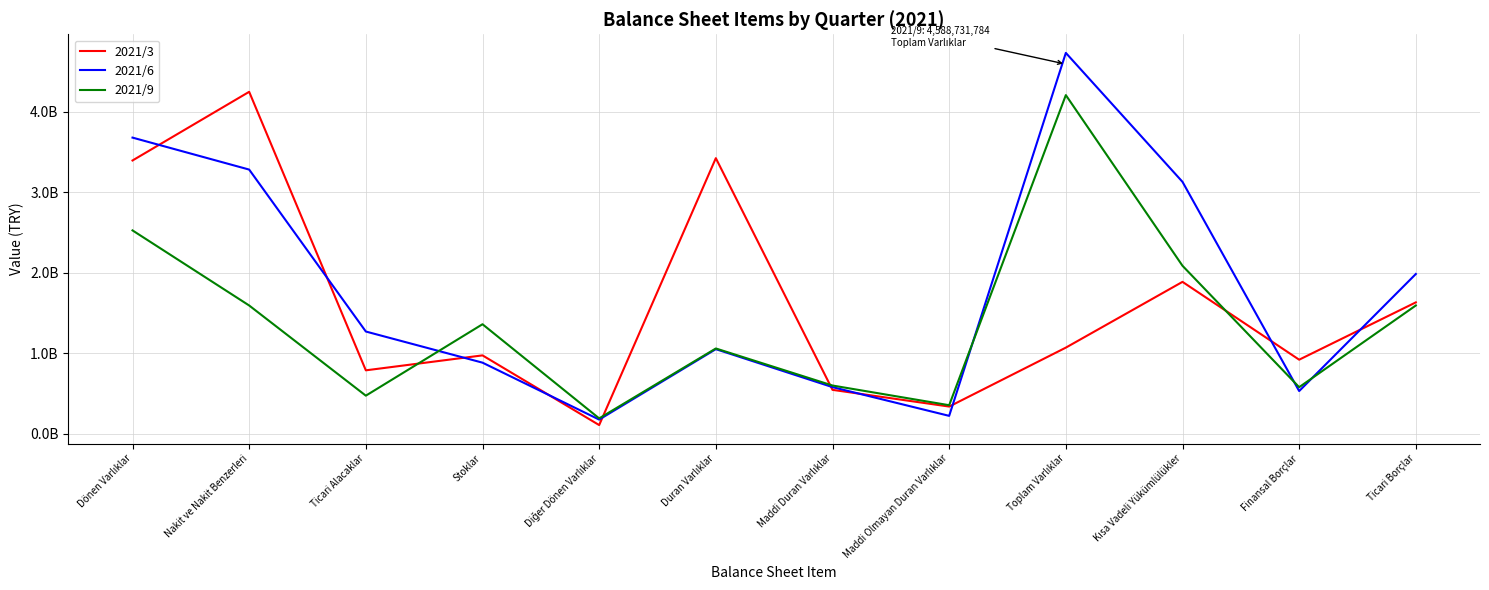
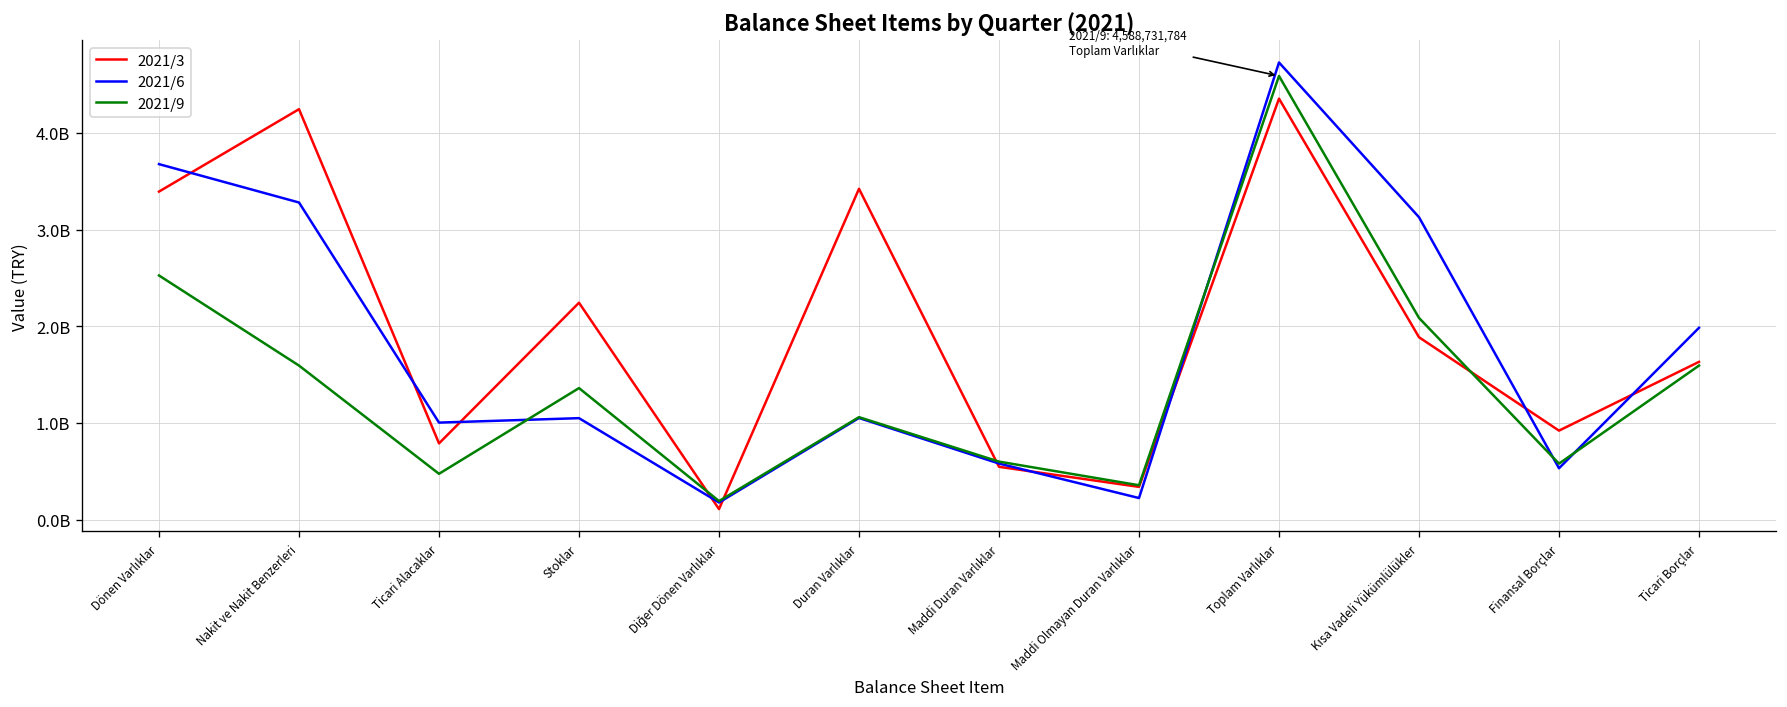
  {
    "2021/3": {
      "Dönen Varlıklar": 3400000000,
      "Nakit ve Nakit Benzerleri": 4200000000,
      "Ticari Alacaklar": 800000000,
-     "Stoklar": 1000000000,
+     "Stoklar": 2200000000,
      "Diğer Dönen Varlıklar": 100000000,
      "Duran Varlıklar": 3400000000,
      "Maddi Duran Varlıklar": 500000000,
-     "Toplam Varlıklar": 1100000000,
+     "Toplam Varlıklar": 4400000000,
      "Kısa Vadeli Yükümlülükler": 1900000000,
      "Finansal Borçlar": 900000000,
      "Ticari Borçlar": 1600000000
    },
    "2021/6": {
      "Dönen Varlıklar": 3700000000,
      "Nakit ve Nakit Benzerleri": 3300000000,
-     "Ticari Alacaklar": 1300000000,
-     "Stoklar": 900000000,
+     "Ticari Alacaklar": 1000000000,
+     "Stoklar": 1000000000,
      "Maddi Olmayan Duran Varlıklar": 200000000,
      "Kısa Vadeli Yükümlülükler": 3100000000,
      "Finansal Borçlar": 500000000,
      "Ticari Borçlar": 2000000000
    },
    "2021/9": {
      "Dönen Varlıklar": 2500000000,
      "Nakit ve Nakit Benzerleri": 1600000000,
      "Ticari Alacaklar": 500000000,
      "Stoklar": 1400000000,
-     "Toplam Varlıklar": 4200000000,
+     "Toplam Varlıklar": 4600000000,
      "Kısa Vadeli Yükümlülükler": 2100000000,
      "Finansal Borçlar": 600000000,
      "Ticari Borçlar": 1600000000
    }
  }
